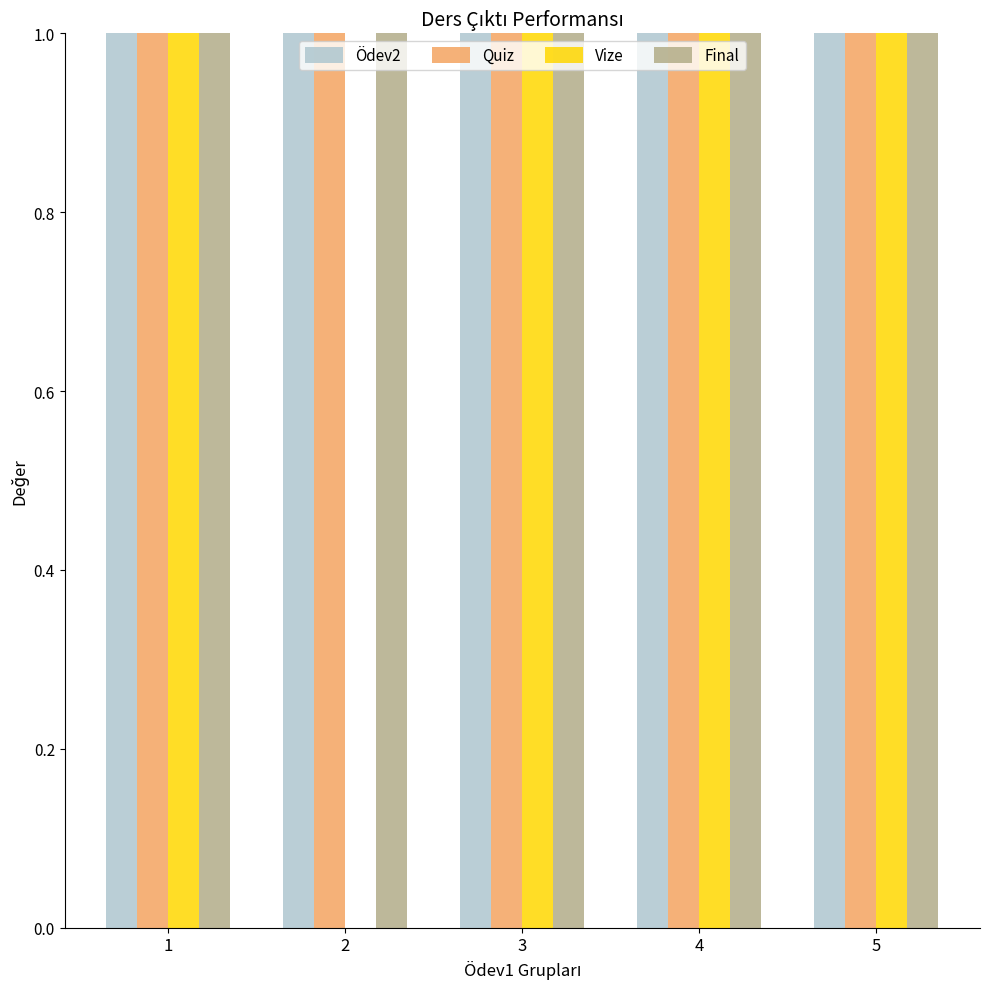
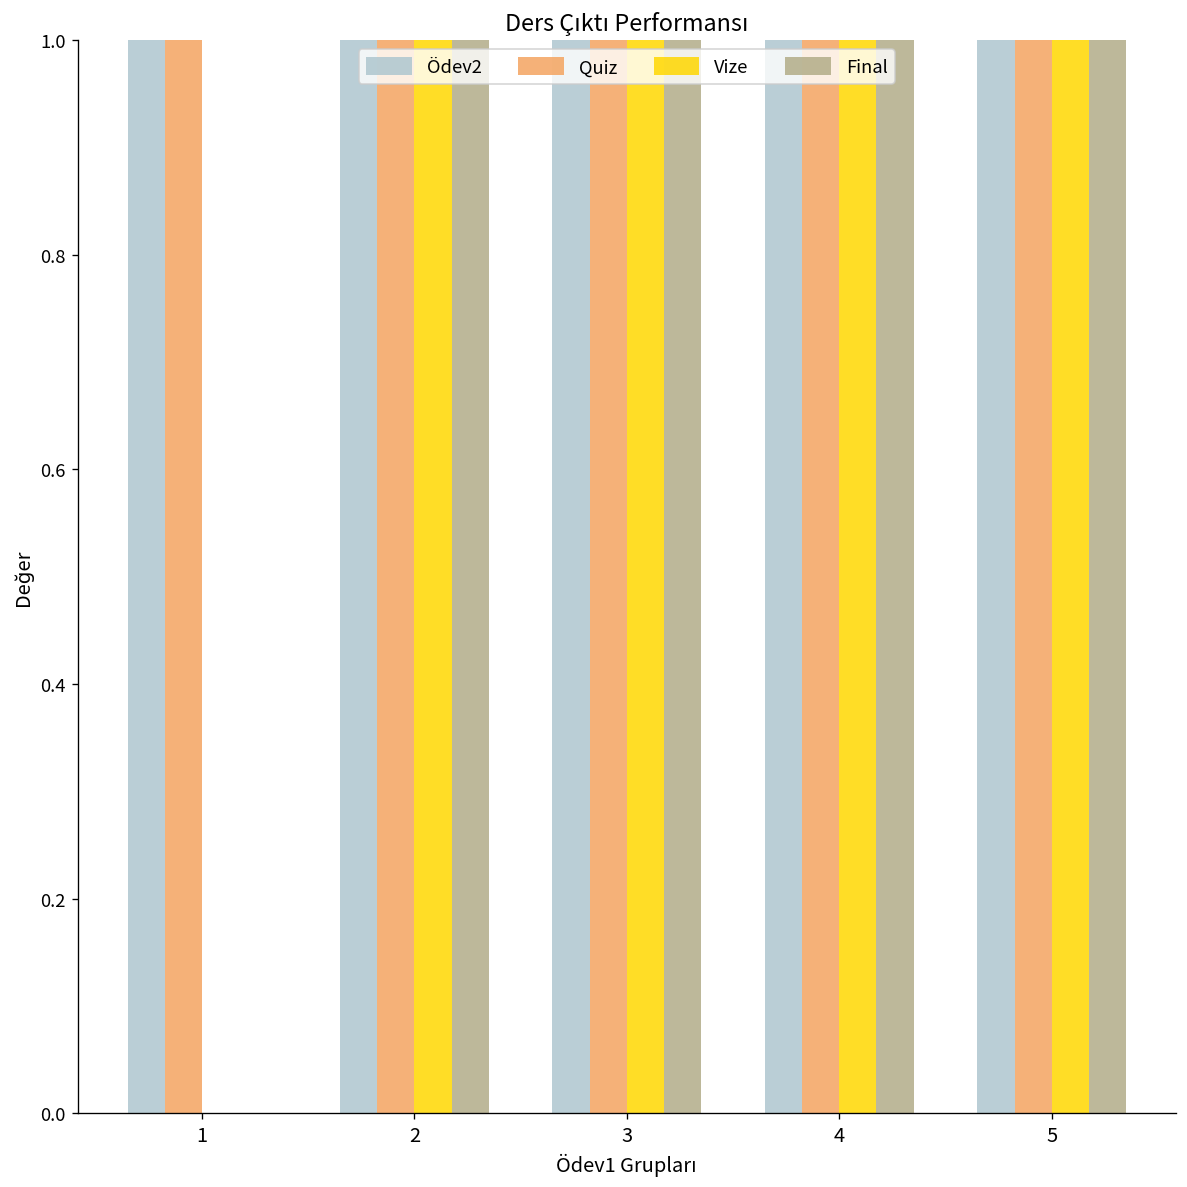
  {
    "Ödev2": {
      "1": 1,
      "2": 1,
      "3": 1,
      "4": 1,
      "5": 1
    },
    "Quiz": {
      "1": 1,
      "2": 1,
      "3": 1,
      "4": 1,
      "5": 1
    },
    "Vize": {
-     "1": 1,
-     "2": 0,
+     "1": 0,
+     "2": 1,
      "3": 1,
      "4": 1,
      "5": 1
    },
    "Final": {
-     "1": 1,
+     "1": 0,
      "2": 1,
      "3": 1,
      "4": 1,
      "5": 1
    }
  }
